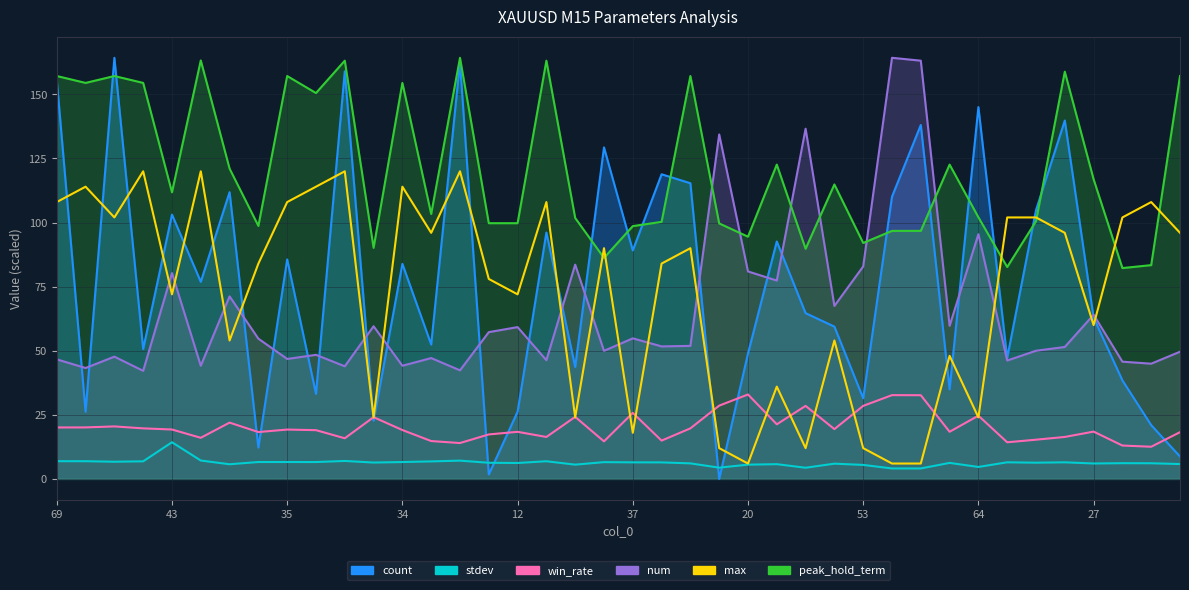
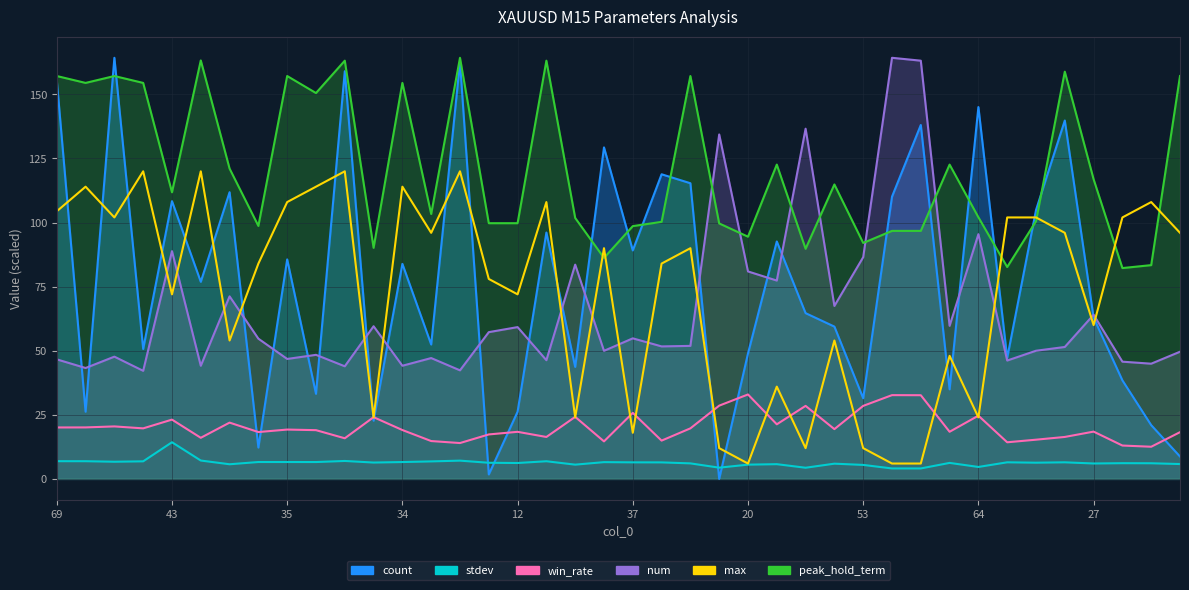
  {
    "count": {
      "69": 156,
-     "43": 103,
+     "43": 108,
      "12": 26,
      "20": 49,
      "53": 31,
      "64": 145
    },
    "num": {
      "69": 47,
-     "43": 80,
+     "43": 89,
      "12": 59,
      "20": 81,
-     "53": 83,
+     "53": 86,
      "64": 95
    },
    "peak_hold_term": {
      "69": 157,
      "43": 112,
      "12": 100,
      "20": 94,
      "53": 92,
      "64": 102
    },
    "stdev": {
      "69": 7,
      "43": 14,
      "12": 6,
      "53": 5,
      "64": 5
    },
    "win_rate": {
      "69": 20,
-     "43": 19,
+     "43": 23,
      "12": 18,
      "20": 33,
      "53": 28
    },
    "max": {
-     "69": 108,
+     "69": 104,
      "43": 72,
      "12": 72,
      "53": 12
    }
  }
